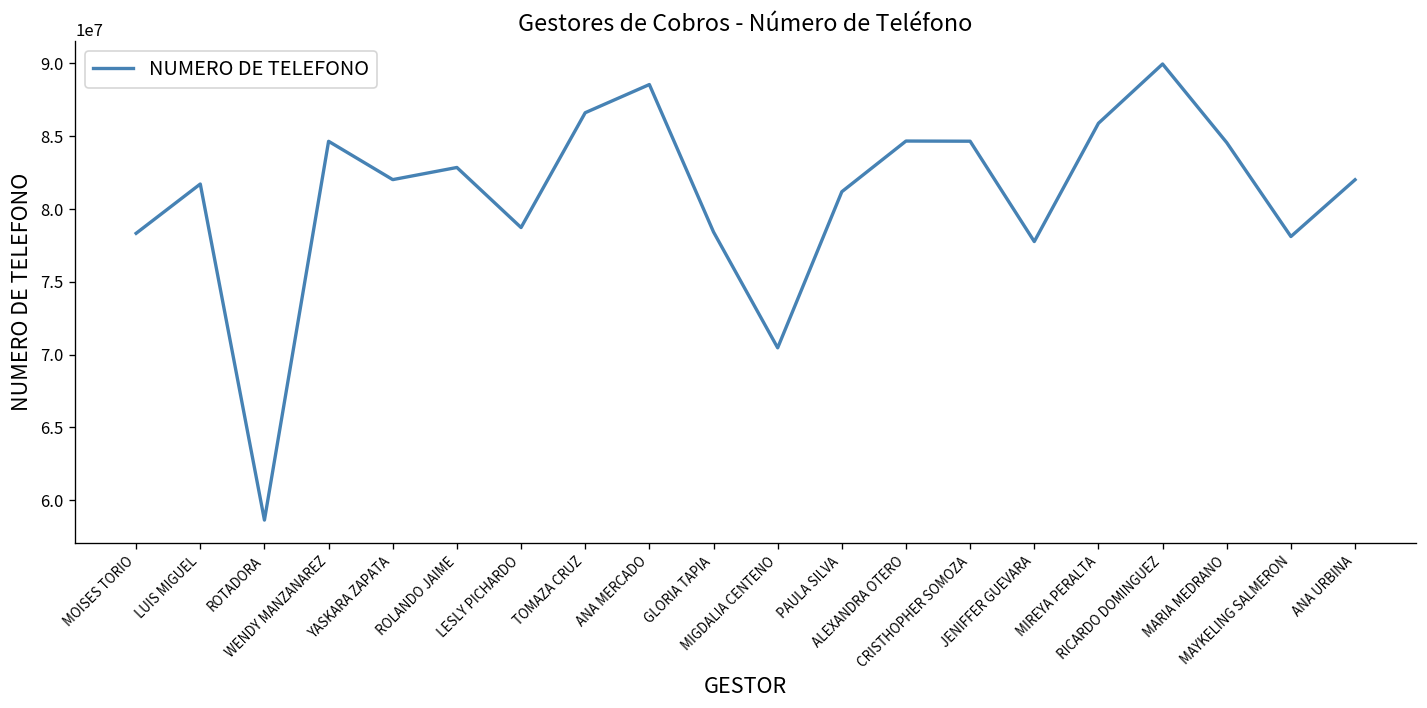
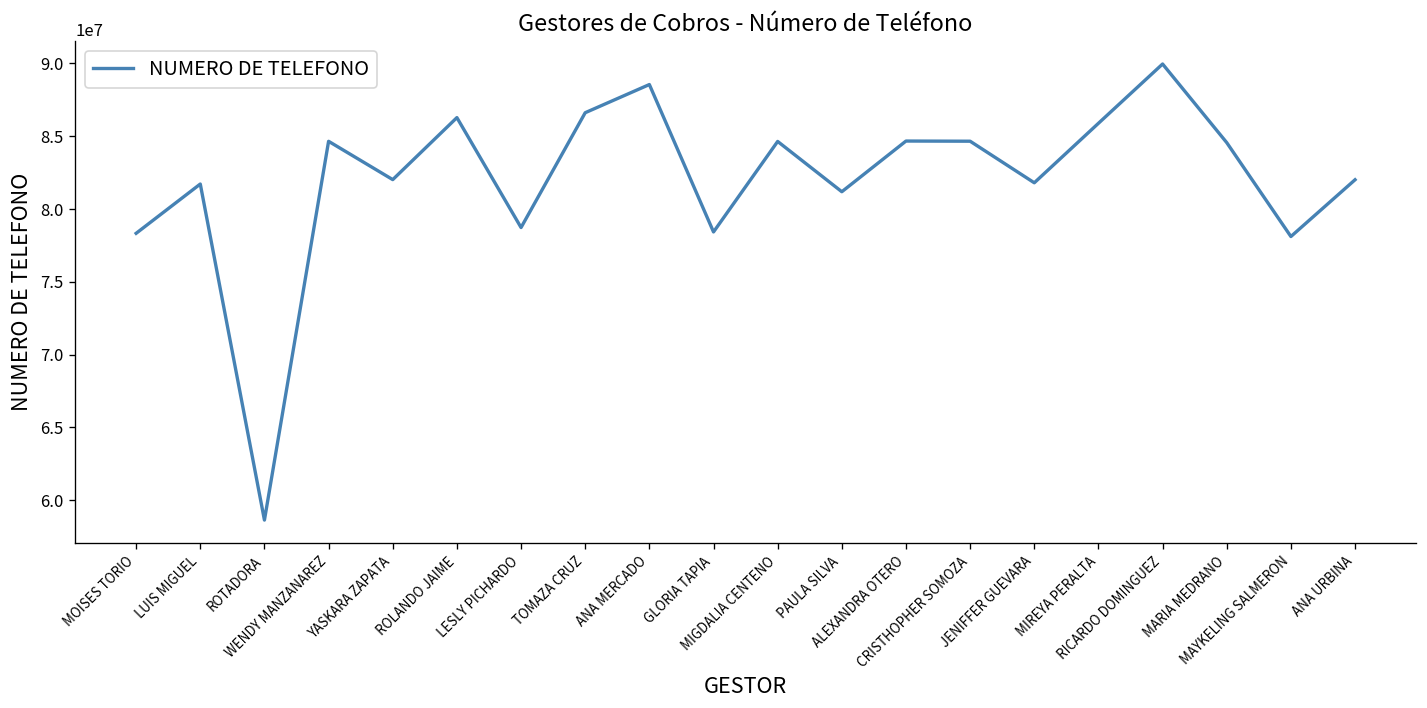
  {
    "MOISES TORIO": 78300000,
    "LUIS MIGUEL": 81700000,
    "ROTADORA": 58600000,
    "WENDY MANZANAREZ": 84700000,
    "YASKARA ZAPATA": 82000000,
-   "ROLANDO JAIME": 82900000,
+   "ROLANDO JAIME": 86300000,
    "LESLY PICHARDO": 78700000,
    "TOMAZA CRUZ": 86600000,
    "ANA MERCADO": 88500000,
    "GLORIA TAPIA": 78400000,
-   "MIGDALIA CENTENO": 70500000,
+   "MIGDALIA CENTENO": 84600000,
    "PAULA SILVA": 81200000,
    "ALEXANDRA OTERO": 84700000,
    "CRISTHOPHER SOMOZA": 84700000,
-   "JENIFFER GUEVARA": 77800000,
+   "JENIFFER GUEVARA": 81800000,
    "MIREYA PERALTA": 85900000,
    "RICARDO DOMINGUEZ": 90000000,
    "MARIA MEDRANO": 84600000,
    "MAYKELING SALMERON": 78100000,
    "ANA URBINA": 82000000
  }
